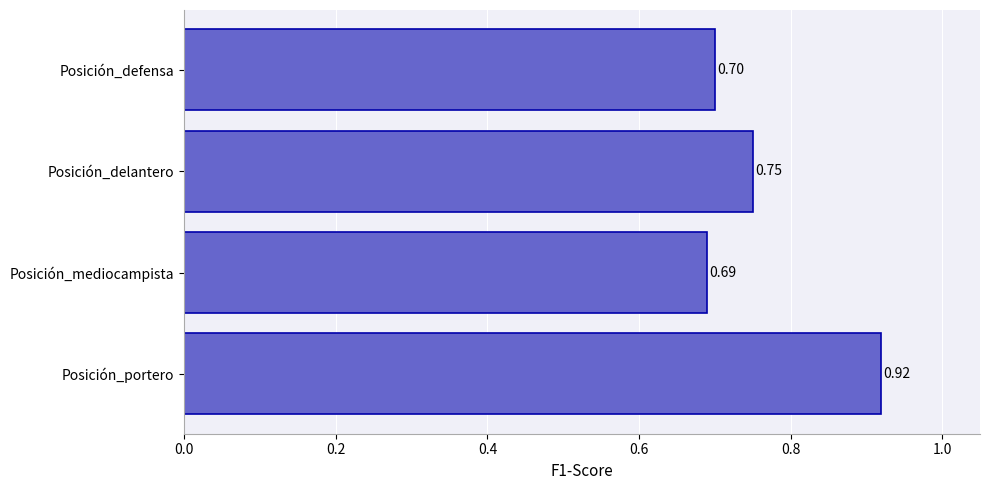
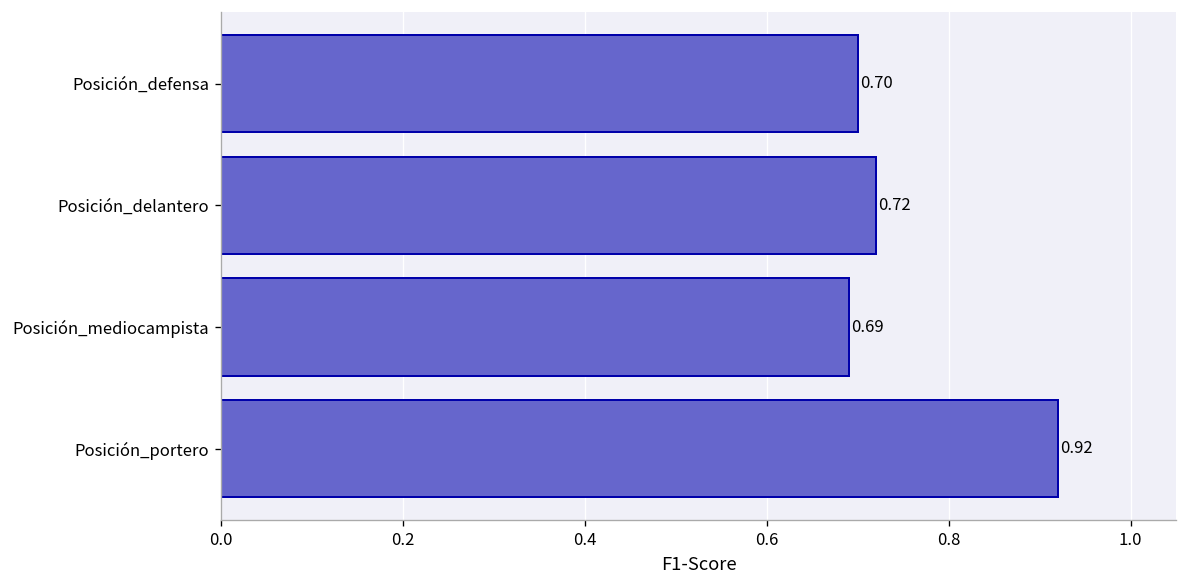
  {
    "Posición_defensa": 0.70,
-   "Posición_delantero": 0.75,
+   "Posición_delantero": 0.72,
    "Posición_mediocampista": 0.69,
    "Posición_portero": 0.92
  }
